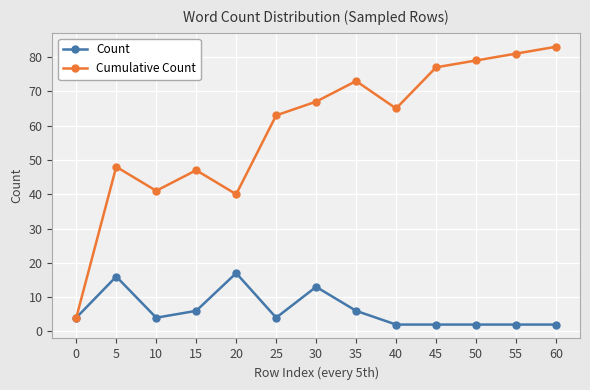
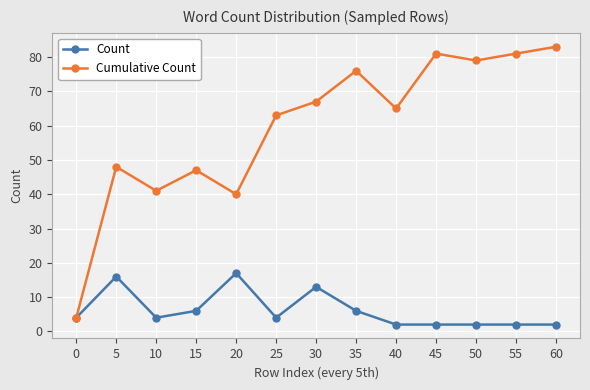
  {
    "Count": {
      "5": 16,
      "10": 4,
      "15": 6,
      "20": 17,
      "25": 4,
      "30": 13,
      "35": 6,
      "40": 2,
      "45": 2,
      "50": 2,
      "55": 2,
      "60": 2
    },
    "Cumulative Count": {
      "5": 48,
      "10": 41,
      "15": 47,
      "20": 40,
      "25": 63,
      "30": 67,
-     "35": 73,
+     "35": 76,
      "40": 65,
-     "45": 77,
+     "45": 81,
      "50": 79,
      "55": 81,
      "60": 83
    }
  }
